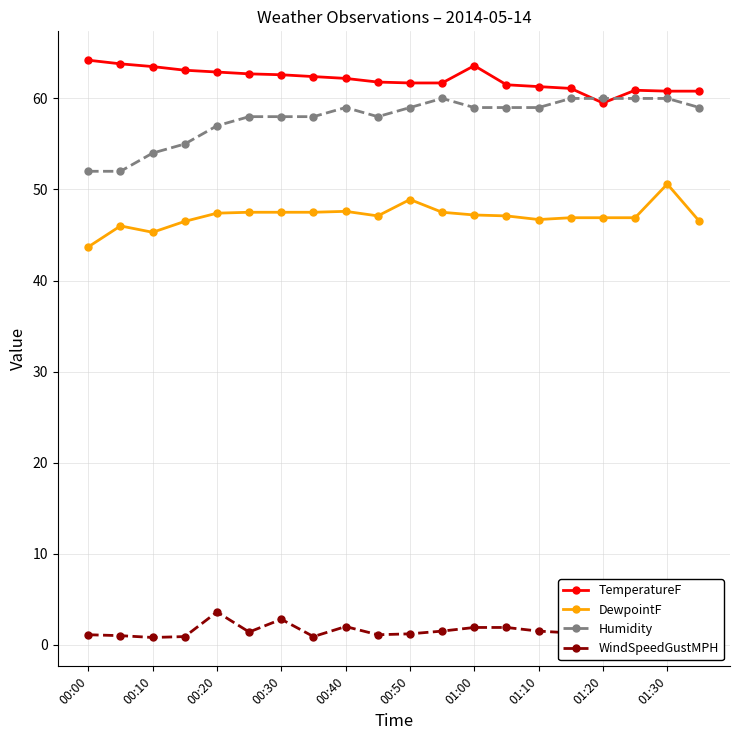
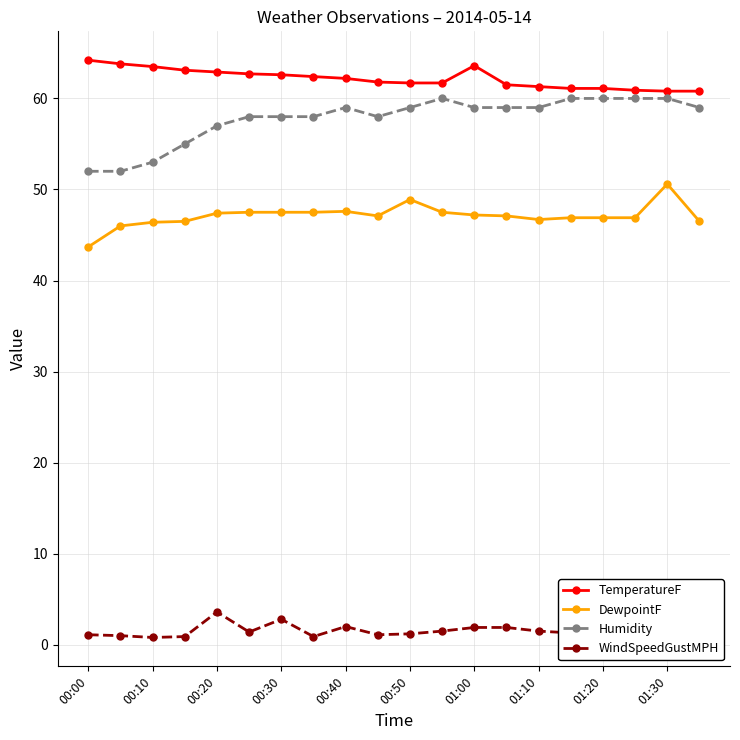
  {
    "TemperatureF": {
      "00:00": 64,
      "00:10": 64,
      "00:20": 63,
      "00:30": 63,
      "00:40": 62,
      "00:50": 62,
      "01:00": 64,
      "01:10": 61,
-     "01:20": 60,
+     "01:20": 61,
      "01:30": 61
    },
    "DewpointF": {
      "00:00": 44,
-     "00:10": 45,
+     "00:10": 46,
      "00:20": 47,
      "00:30": 48,
      "00:40": 48,
      "00:50": 49,
      "01:00": 47,
      "01:10": 47,
      "01:20": 47,
      "01:30": 51
    },
    "Humidity": {
      "00:00": 52,
-     "00:10": 54,
+     "00:10": 53,
      "00:20": 57,
      "00:30": 58,
      "00:40": 59,
      "00:50": 59,
      "01:00": 59,
      "01:10": 59,
      "01:20": 60,
      "01:30": 60
    },
    "WindSpeedGustMPH": {
      "00:00": 1,
      "00:10": 1,
      "00:20": 4,
      "00:30": 3,
      "00:40": 2,
      "00:50": 1,
      "01:00": 2,
      "01:10": 2
    }
  }
